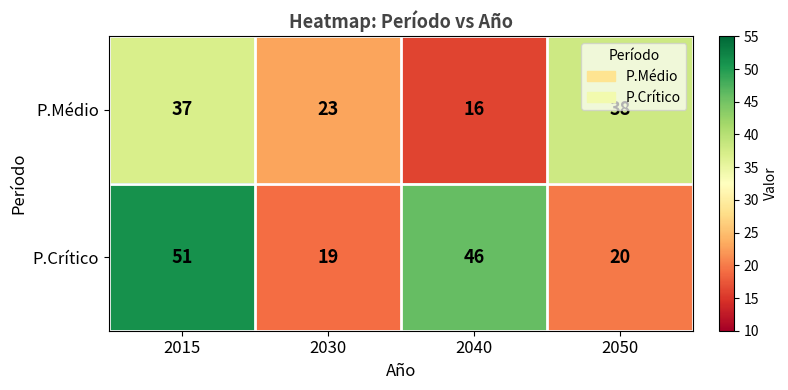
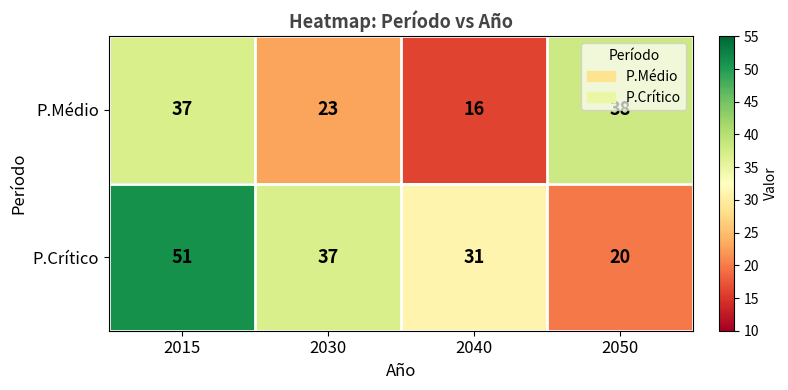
  {
    "P.Médio": {
      "2015": 37,
      "2030": 23,
      "2040": 16
    },
    "P.Crítico": {
      "2015": 51,
-     "2030": 19,
-     "2040": 46,
+     "2030": 37,
+     "2040": 31,
      "2050": 20
    }
  }
